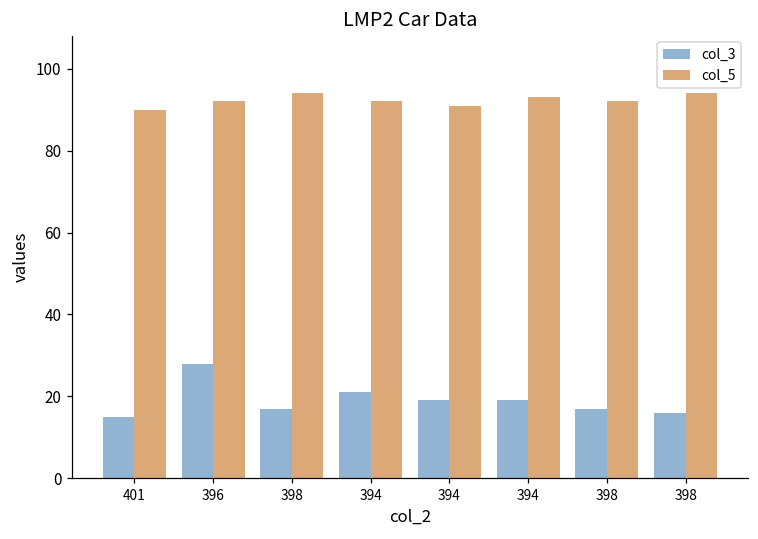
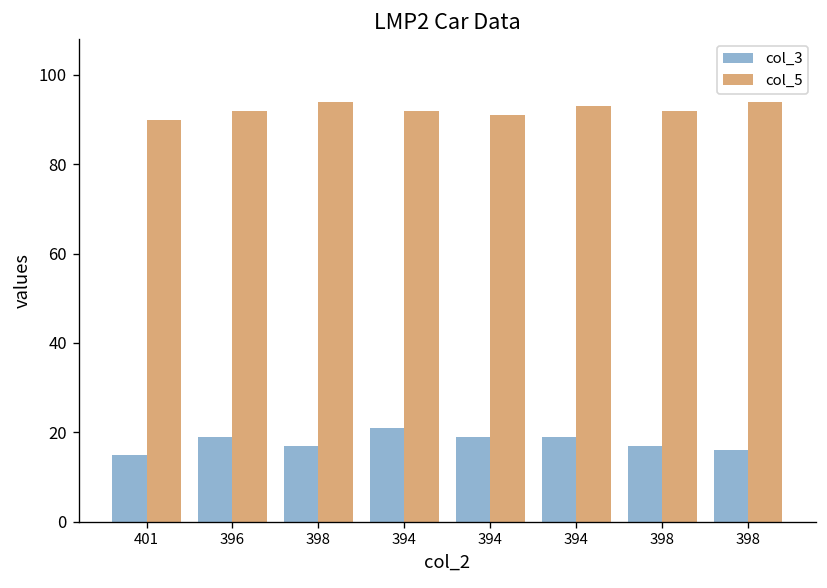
  {
    "col_3": {
      "401": 15,
-     "396": 28
+     "396": 19
    },
    "col_5": {
      "401": 90,
      "396": 92
    }
  }
